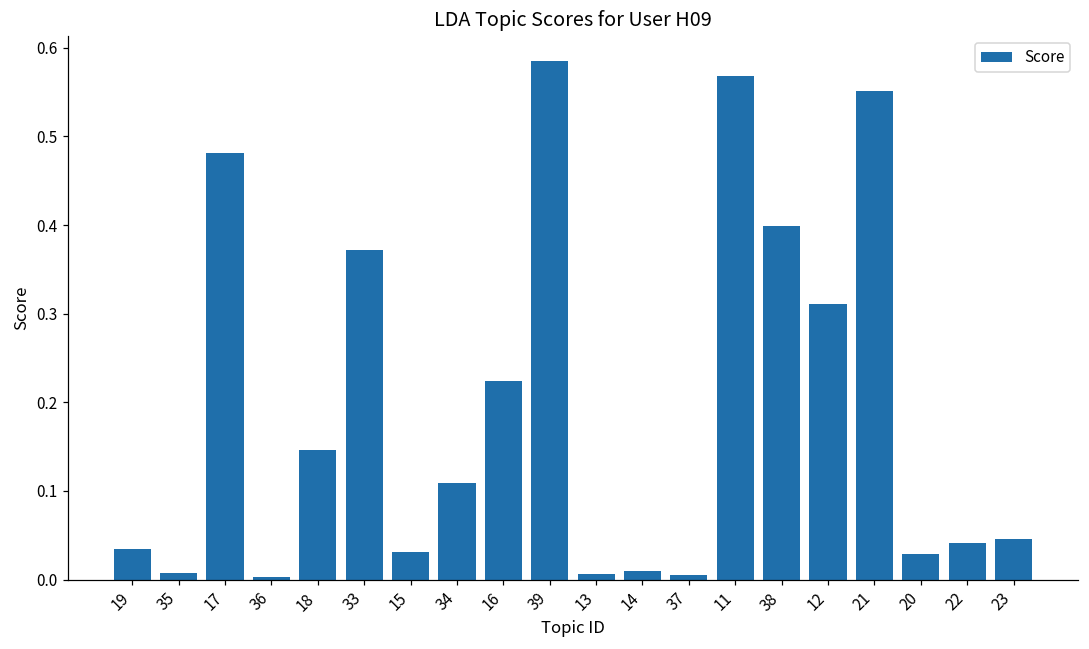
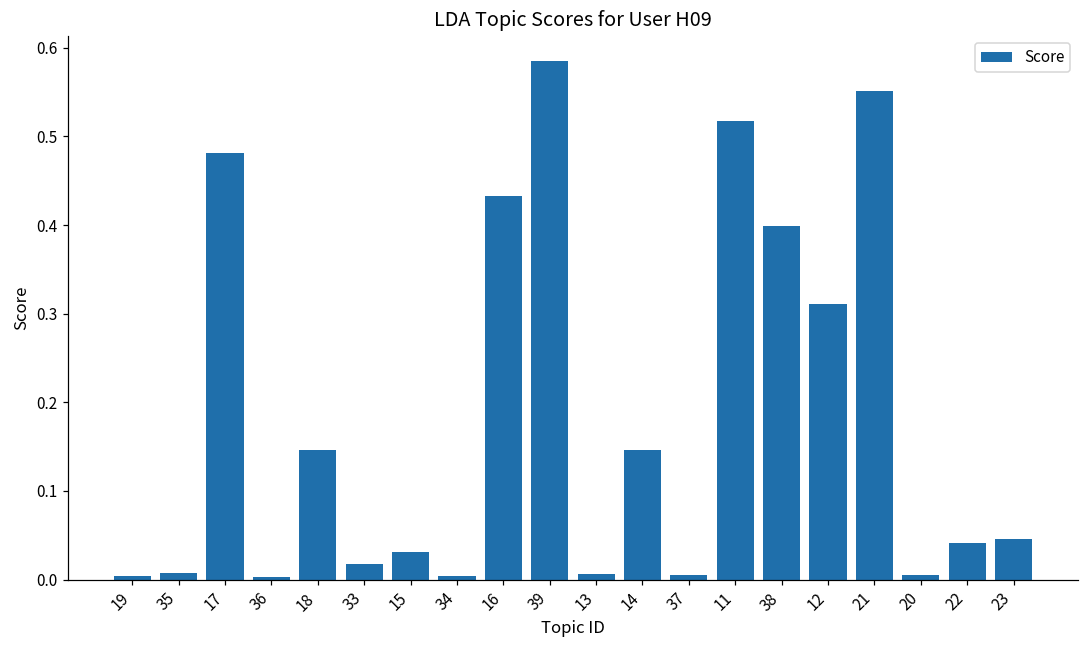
  {
-   "19": 0.03,
+   "19": 0.00,
    "35": 0.01,
    "17": 0.48,
    "18": 0.15,
-   "33": 0.37,
+   "33": 0.02,
    "15": 0.03,
-   "34": 0.11,
-   "16": 0.22,
+   "34": 0.00,
+   "16": 0.43,
    "39": 0.58,
    "13": 0.01,
-   "14": 0.01,
+   "14": 0.15,
    "37": 0.00,
-   "11": 0.57,
+   "11": 0.52,
    "38": 0.40,
    "12": 0.31,
    "21": 0.55,
-   "20": 0.03,
+   "20": 0.01,
    "22": 0.04,
    "23": 0.05
  }
